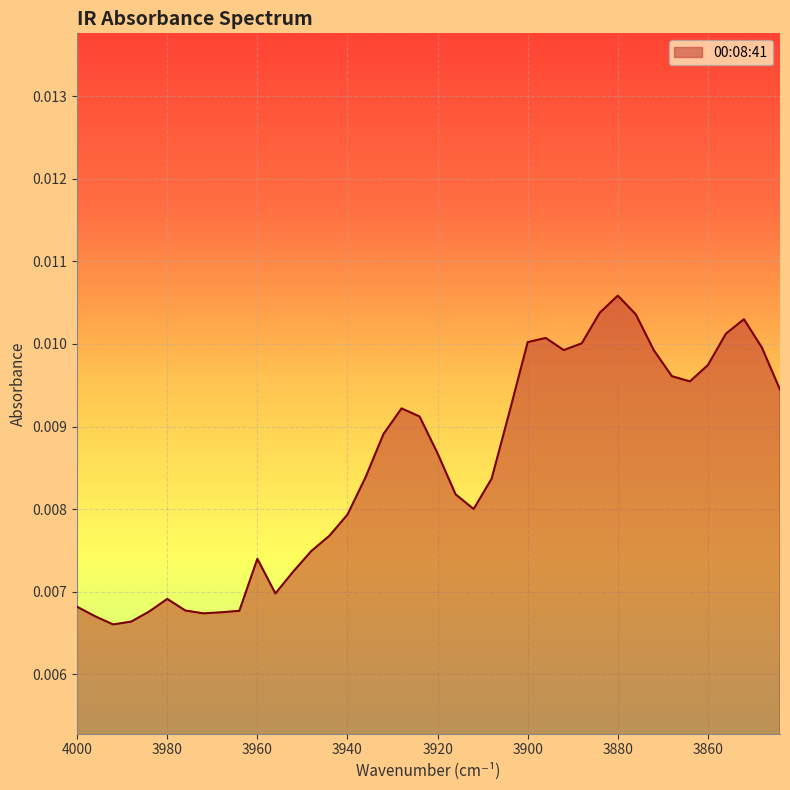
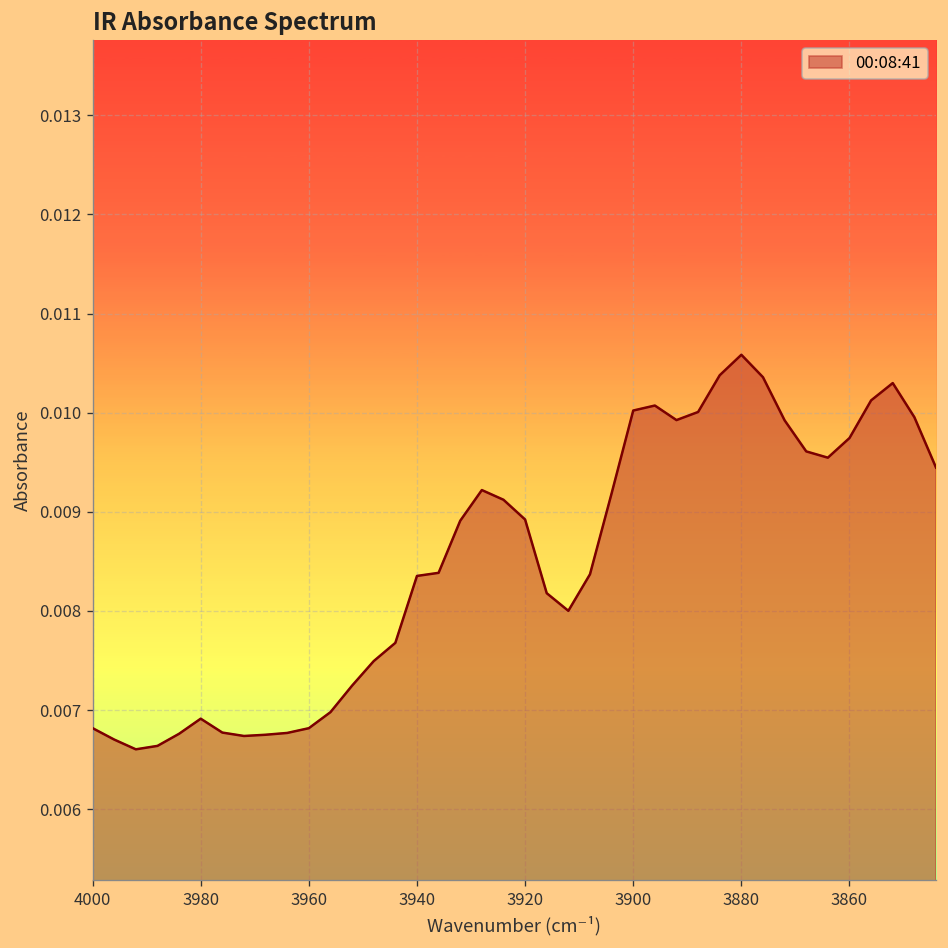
  {
    "4000": 0.0068,
    "3980": 0.0069,
-   "3960": 0.0074,
-   "3940": 0.0079,
-   "3920": 0.0087,
+   "3960": 0.0068,
+   "3940": 0.0084,
+   "3920": 0.0089,
    "3900": 0.0100,
    "3880": 0.0106,
    "3860": 0.0097
  }
